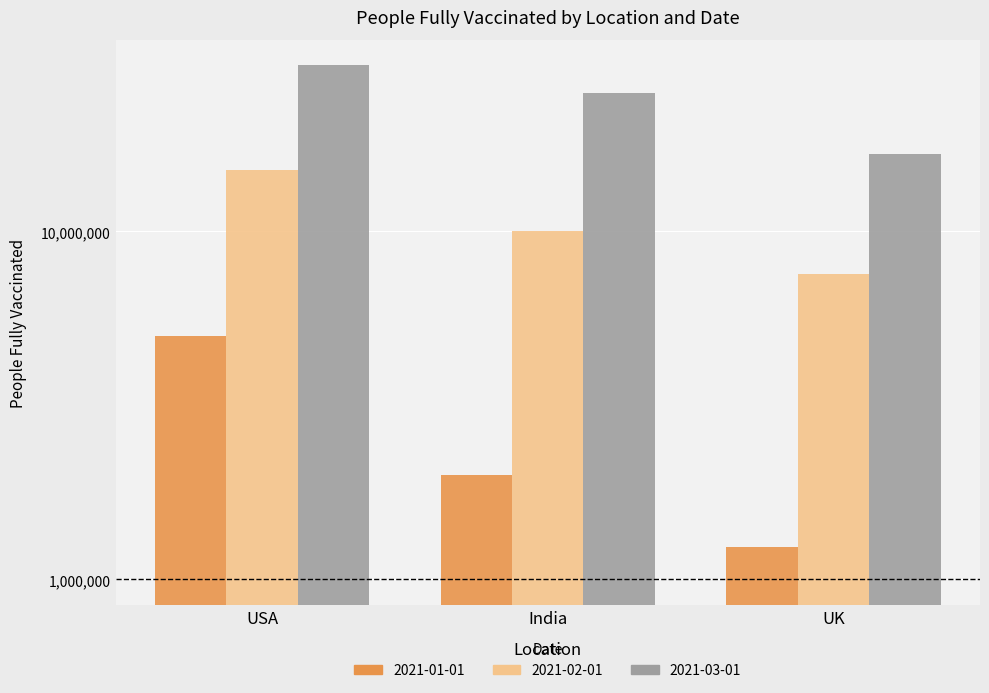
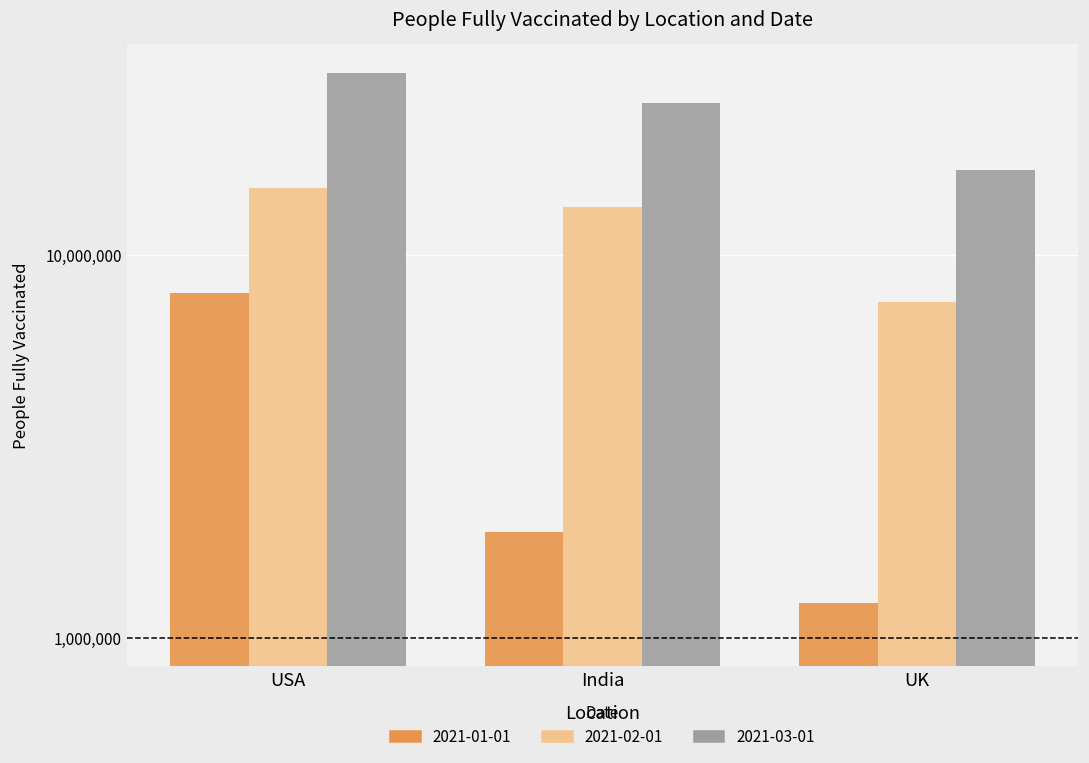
  {
    "2021-01-01": {
-     "USA": "5,000,000",
-     "India": "2,000,000",
+     "USA": "8,000,000",
+     "India": "1,900,000",
      "UK": "1,240,000"
    },
    "2021-02-01": {
      "USA": "15,000,000",
-     "India": "10,000,000",
+     "India": "13,400,000",
      "UK": "7,600,000"
    },
    "2021-03-01": {
      "USA": "30,000,000",
      "India": "25,000,000",
      "UK": "17,000,000"
    }
  }
